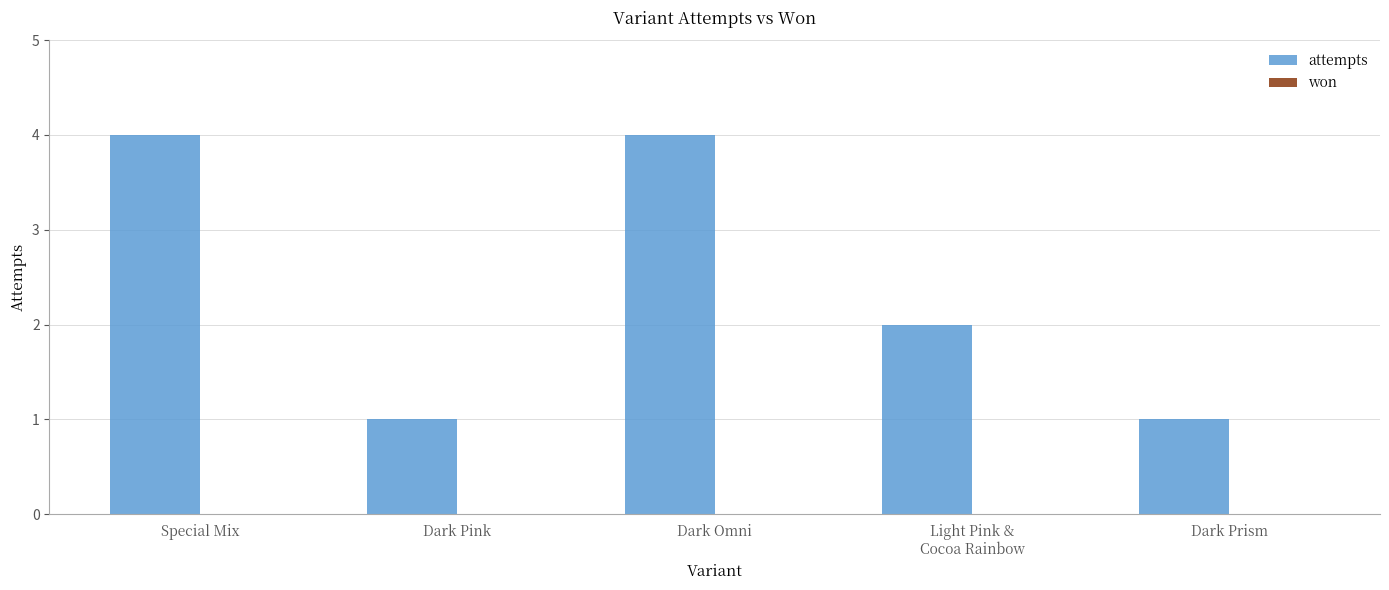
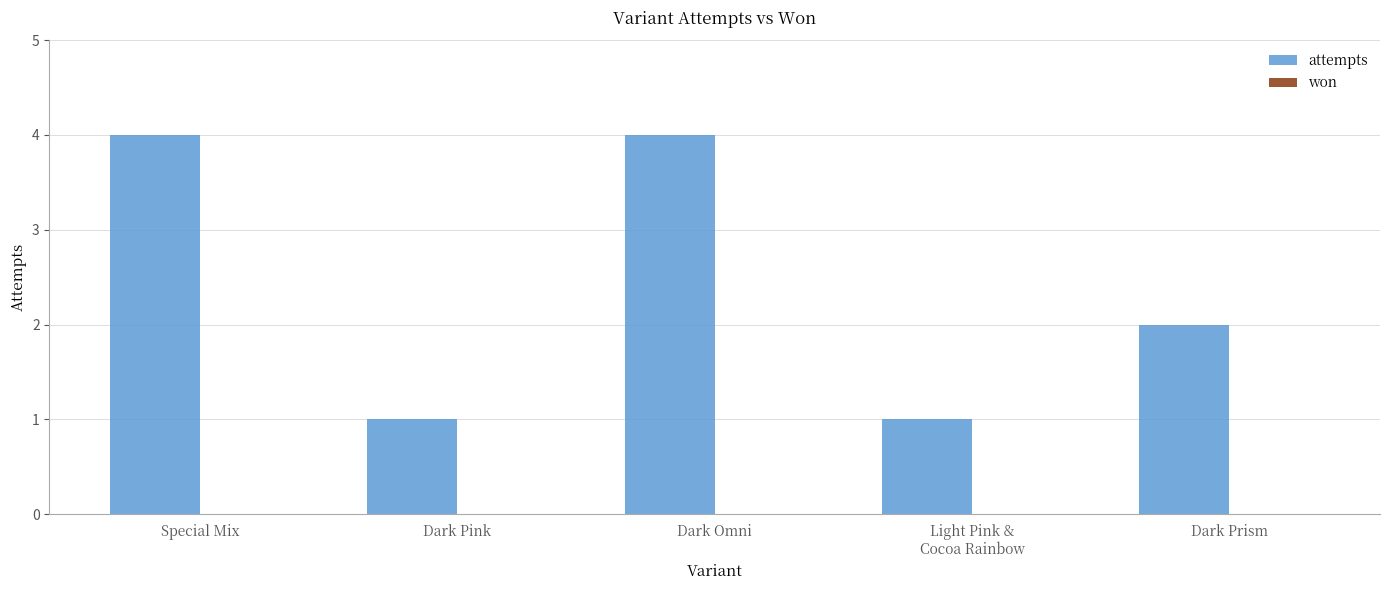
  {
    "attempts": {
      "Special Mix": 4,
      "Dark Pink": 1,
      "Dark Omni": 4,
-     "Light Pink & Cocoa Rainbow": 2,
-     "Dark Prism": 1
+     "Light Pink & Cocoa Rainbow": 1,
+     "Dark Prism": 2
    },
    "won": {
      "Special Mix": 0,
      "Dark Pink": 0,
      "Dark Omni": 0,
      "Light Pink & Cocoa Rainbow": 0,
      "Dark Prism": 0
    }
  }
